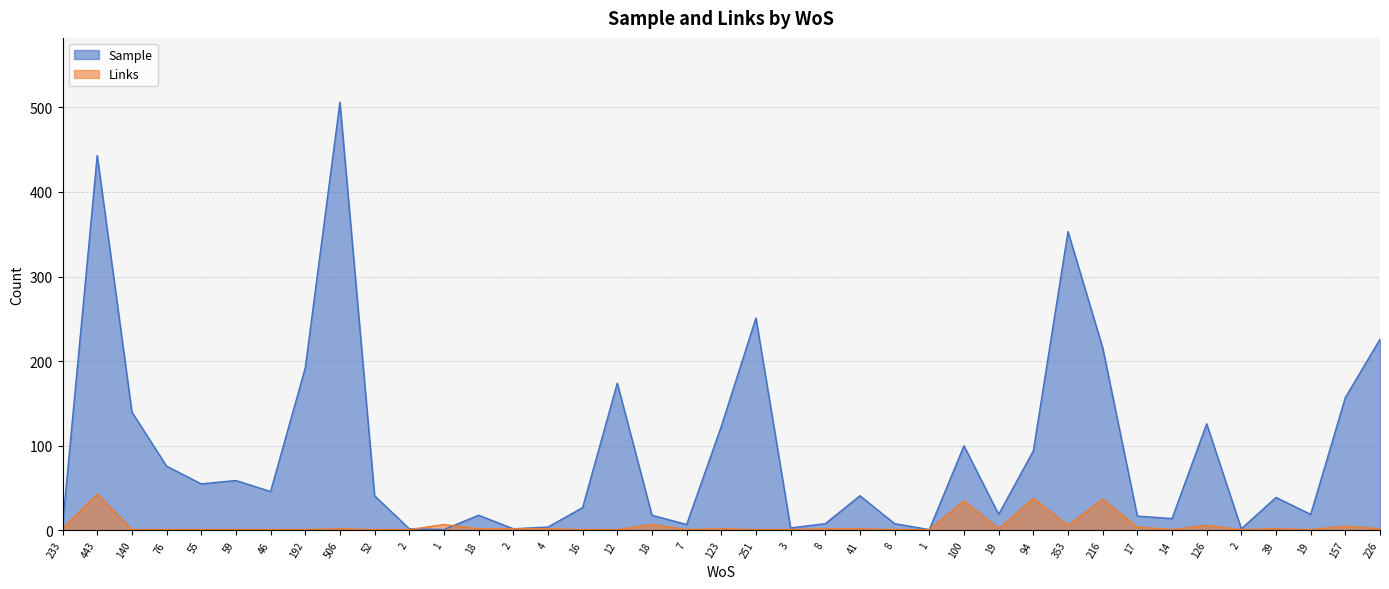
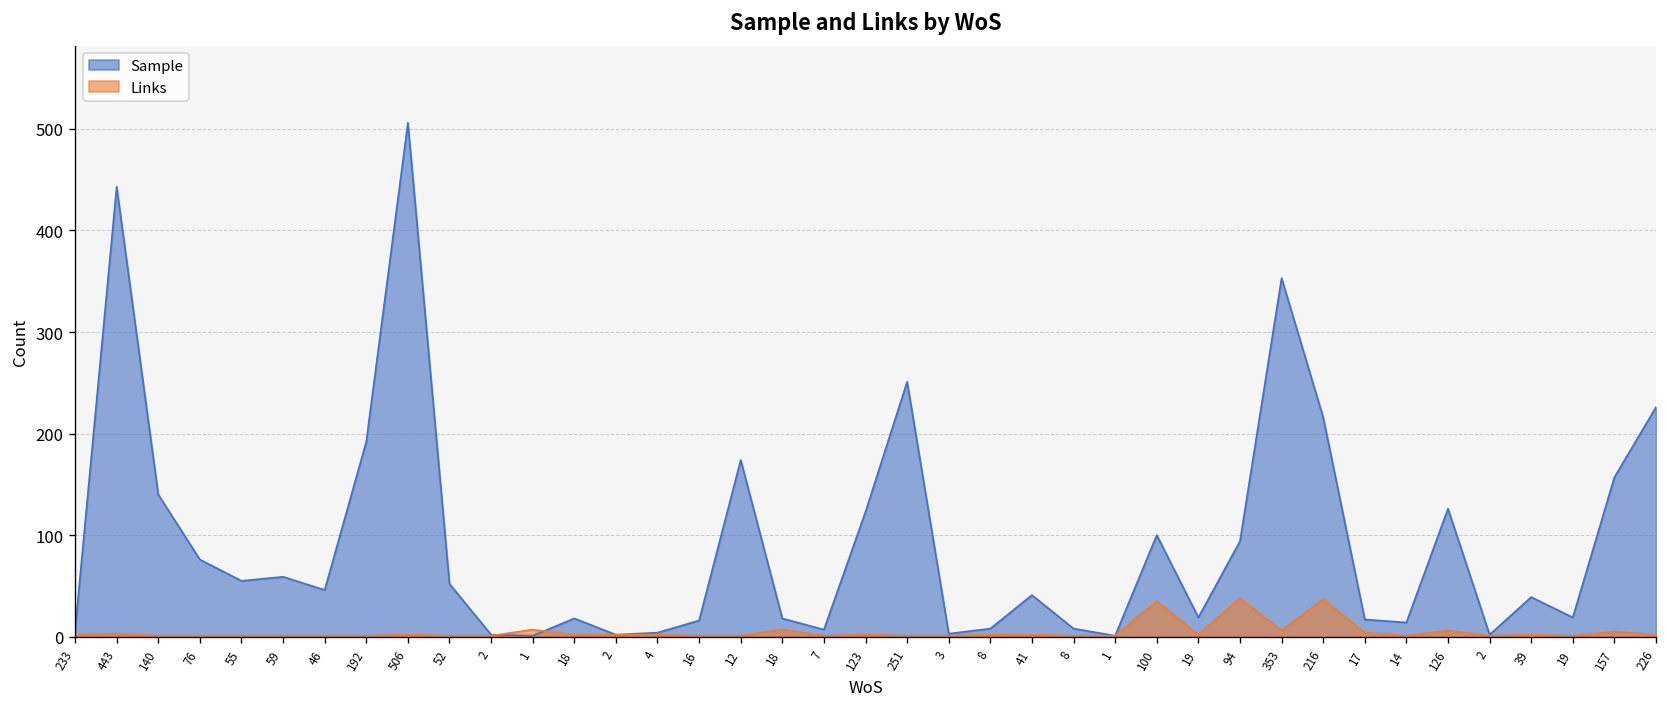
  {
    "Sample": {
      "233": 10,
      "443": 440,
      "140": 140,
      "76": 80,
      "55": 60,
      "59": 60,
      "46": 50,
      "192": 190,
      "506": 510,
-     "52": 40,
-     "16": 30,
+     "52": 50,
+     "16": 20,
      "12": 170,
      "7": 10,
      "123": 120,
      "251": 250,
      "41": 40,
      "100": 100,
      "94": 90,
      "353": 350,
      "216": 220,
      "17": 20,
      "14": 10,
      "126": 130,
      "39": 40,
      "157": 160,
      "226": 230
    },
    "Links": {
      "233": 0,
-     "443": 40,
+     "443": 0,
      "140": 0,
      "76": 0,
      "55": 0,
      "59": 0,
      "46": 0,
      "192": 0,
      "506": 0,
      "52": 0,
      "16": 0,
      "12": 0,
      "7": 0,
      "123": 0,
      "251": 0,
      "41": 0,
      "100": 40,
      "94": 40,
      "353": 10,
      "216": 40,
      "17": 0,
      "14": 0,
      "126": 10,
      "39": 0,
      "157": 10,
      "226": 0
    }
  }
